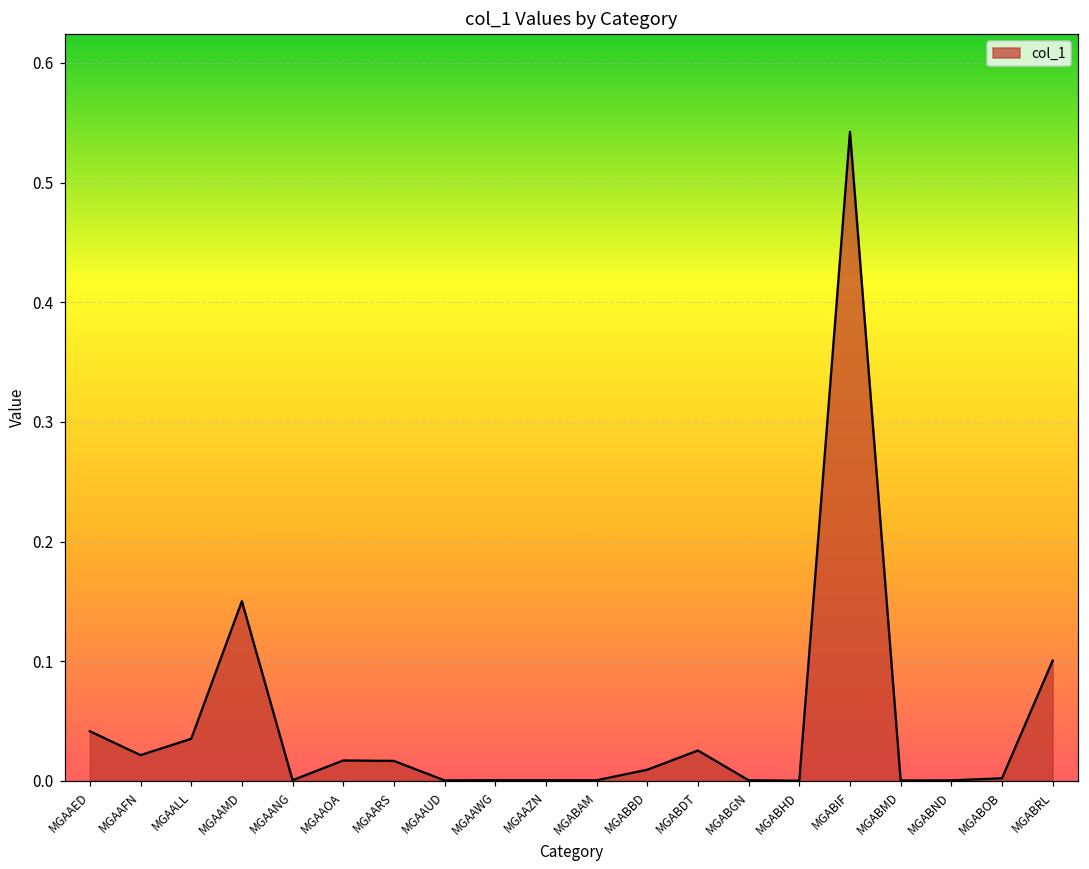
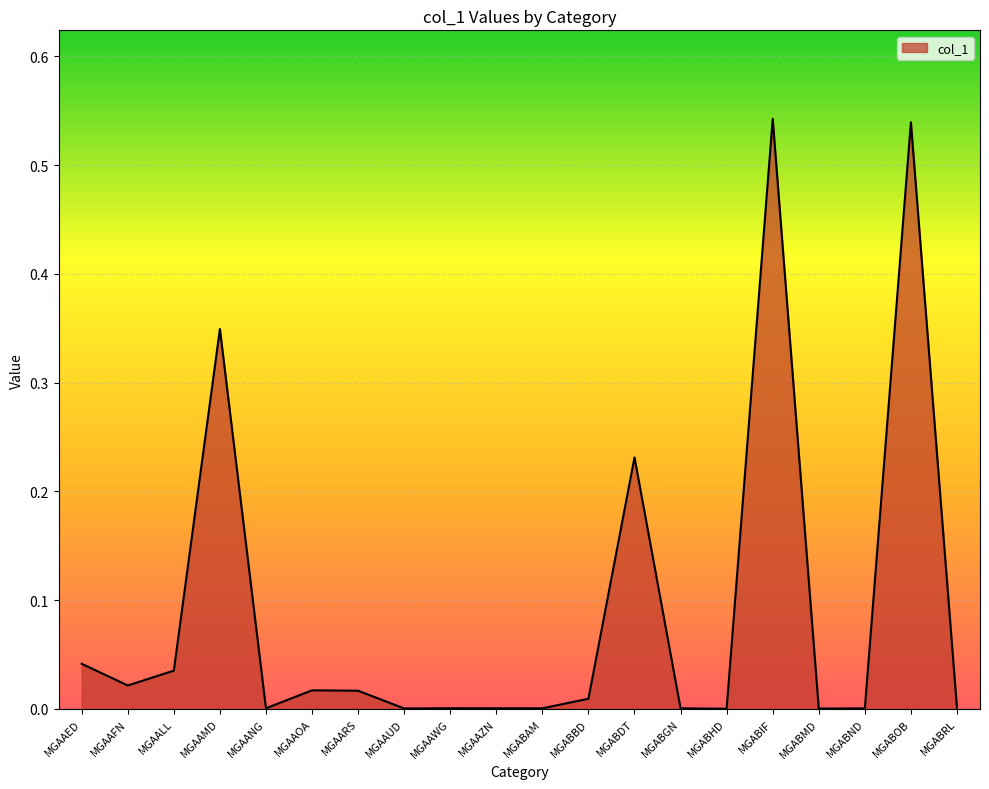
  {
    "MGAAED": 0.041,
    "MGAAFN": 0.022,
    "MGAALL": 0.035,
-   "MGAAMD": 0.150,
+   "MGAAMD": 0.349,
    "MGAANG": 0.001,
    "MGAAOA": 0.017,
    "MGAARS": 0.017,
    "MGAAUD": 0.000,
    "MGAAWG": 0.001,
    "MGAAZN": 0.001,
    "MGABAM": 0.001,
    "MGABBD": 0.009,
-   "MGABDT": 0.025,
+   "MGABDT": 0.231,
    "MGABGN": 0.001,
    "MGABHD": 0.000,
    "MGABIF": 0.542,
    "MGABMD": 0.000,
    "MGABND": 0.000,
-   "MGABOB": 0.002,
-   "MGABRL": 0.101
+   "MGABOB": 0.539,
+   "MGABRL": 0.001
  }
